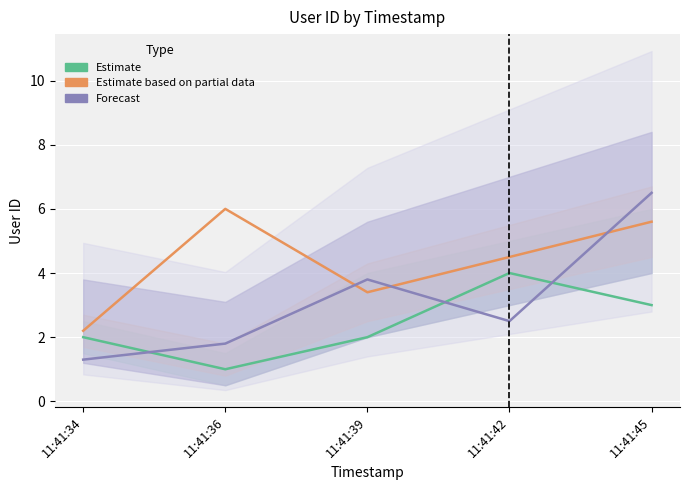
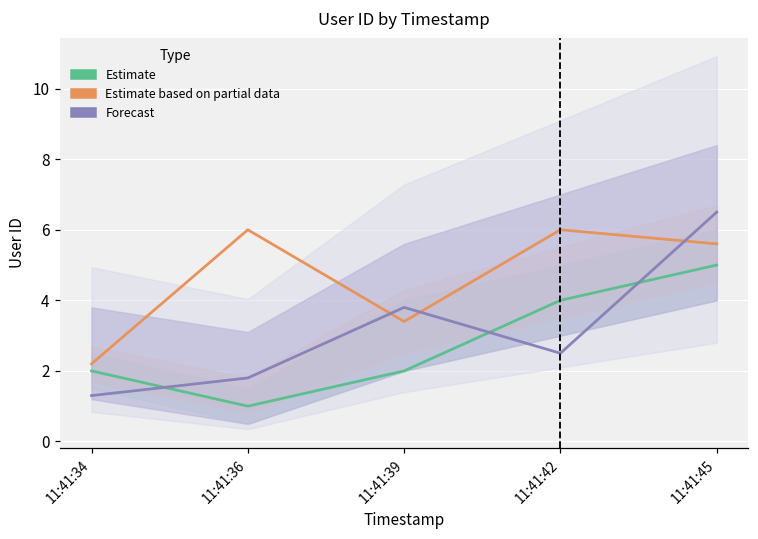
  {
    "Estimate": {
      "11:41:34": 2,
      "11:41:36": 1,
      "11:41:39": 2,
      "11:41:42": 4,
-     "11:41:45": 3
+     "11:41:45": 5
    },
    "Estimate based on partial data": {
      "11:41:34": 2.2,
      "11:41:36": 6.0,
      "11:41:39": 3.4,
-     "11:41:42": 4.5,
+     "11:41:42": 6.0,
      "11:41:45": 5.6
    },
    "Forecast": {
      "11:41:34": 1.3,
      "11:41:39": 3.8,
      "11:41:42": 2.5,
      "11:41:45": 6.5
    }
  }
